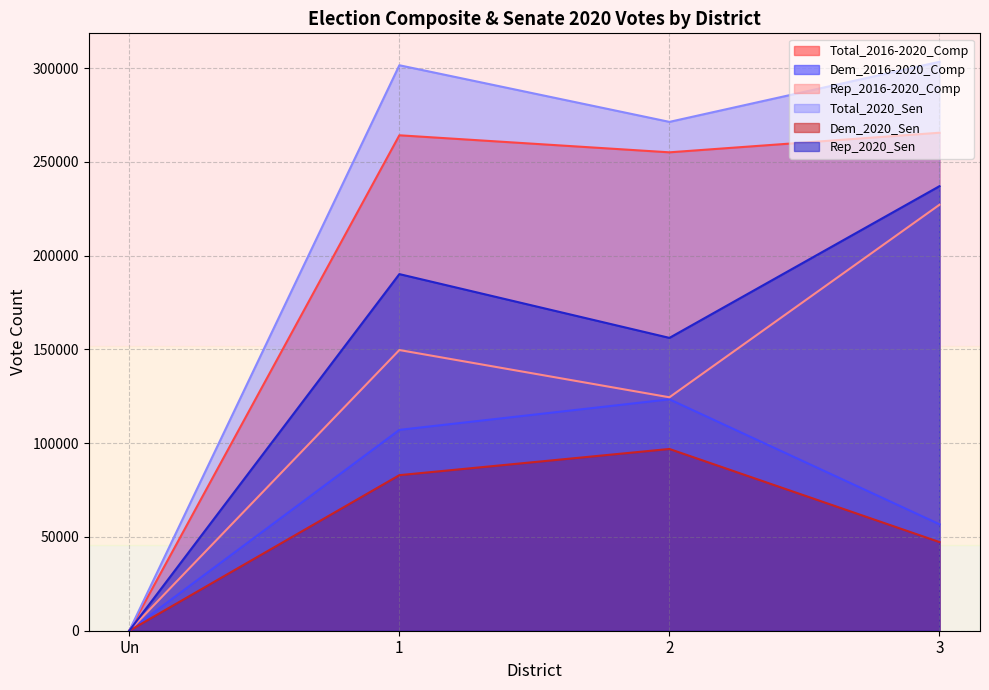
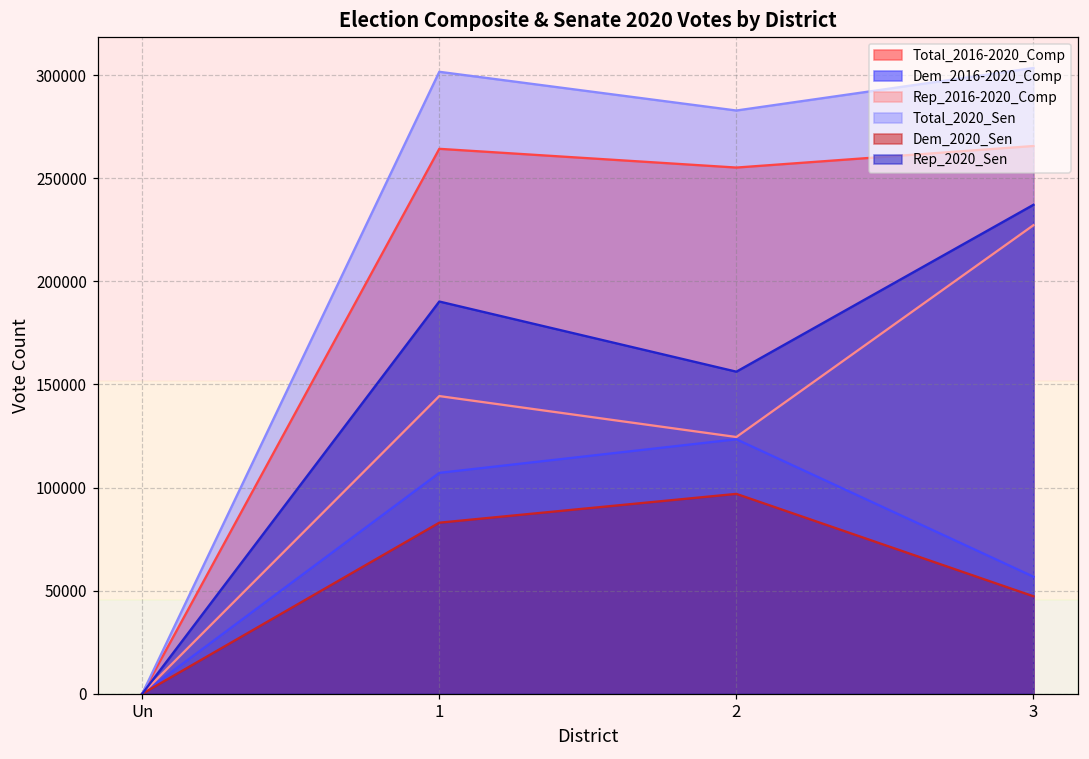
  {
    "Rep_2016-2020_Comp": {
-     "1": 150000,
+     "1": 144000,
      "3": 227000
    },
    "Total_2020_Sen": {
      "1": 302000,
-     "2": 271000
+     "2": 283000
    }
  }
